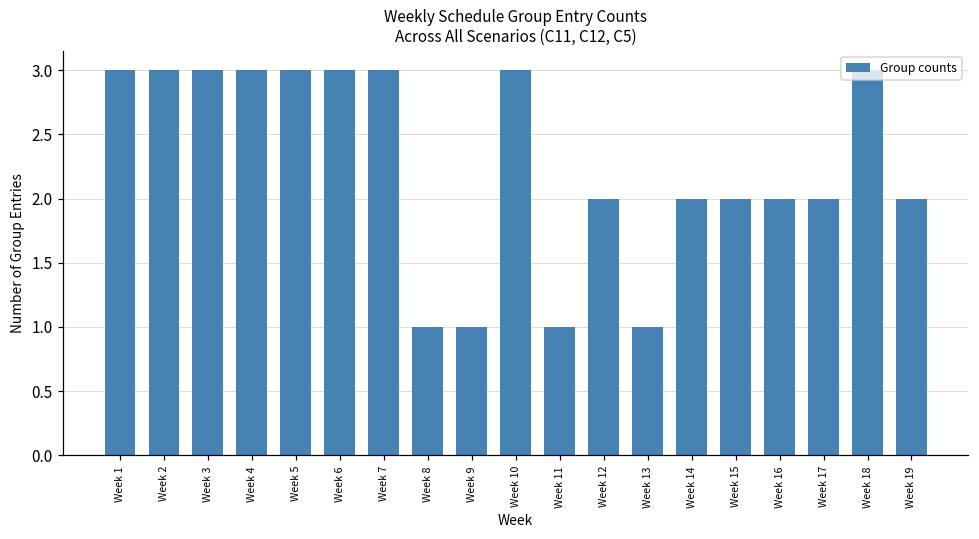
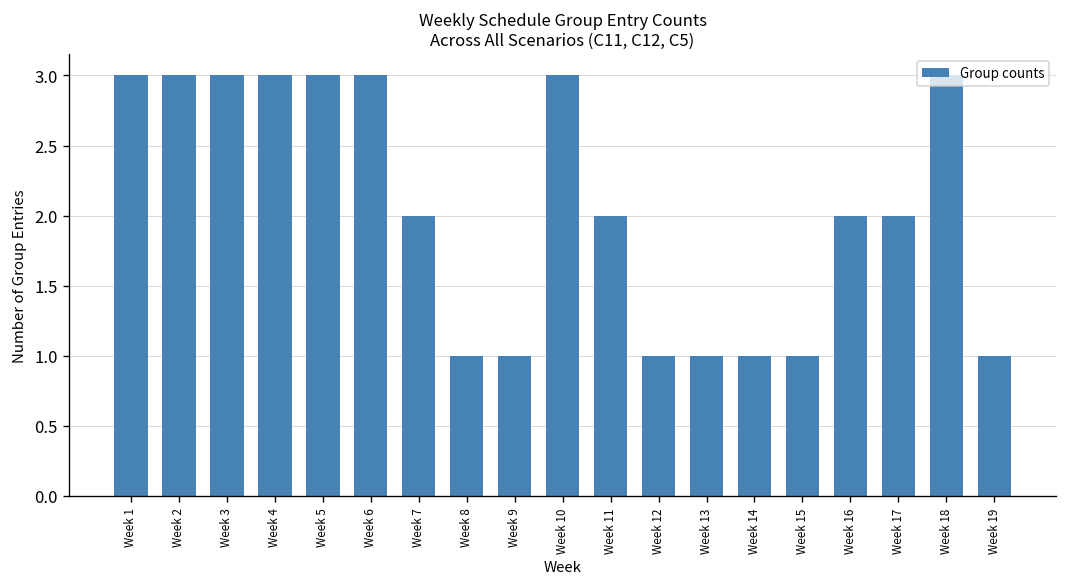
  {
    "Week 1": 3,
    "Week 2": 3,
    "Week 3": 3,
    "Week 4": 3,
    "Week 5": 3,
    "Week 6": 3,
-   "Week 7": 3,
+   "Week 7": 2,
    "Week 8": 1,
    "Week 9": 1,
    "Week 10": 3,
-   "Week 11": 1,
-   "Week 12": 2,
+   "Week 11": 2,
+   "Week 12": 1,
    "Week 13": 1,
-   "Week 14": 2,
-   "Week 15": 2,
+   "Week 14": 1,
+   "Week 15": 1,
    "Week 16": 2,
    "Week 17": 2,
-   "Week 19": 2
+   "Week 19": 1
  }
